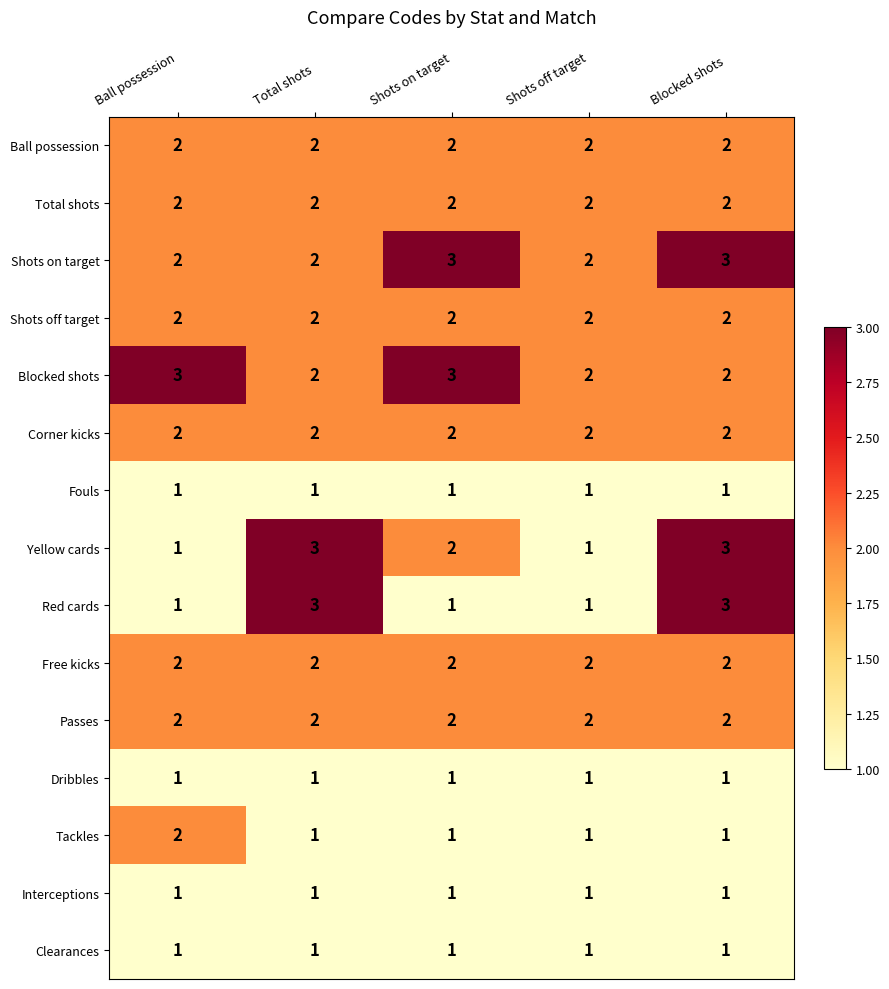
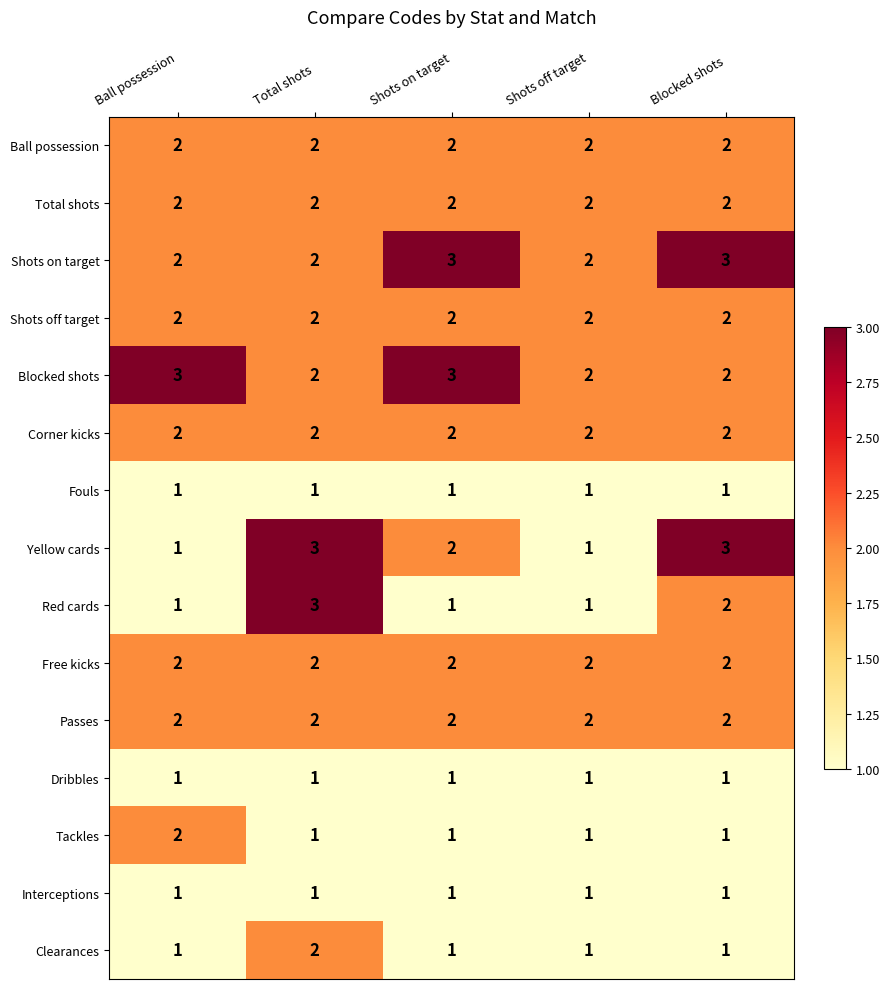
  {
    "Ball possession": {
      "Ball possession": 2,
      "Total shots": 2,
      "Shots on target": 2,
      "Shots off target": 2,
      "Blocked shots": 2
    },
    "Total shots": {
      "Ball possession": 2,
      "Total shots": 2,
      "Shots on target": 2,
      "Shots off target": 2,
      "Blocked shots": 2
    },
    "Shots on target": {
      "Ball possession": 2,
      "Total shots": 2,
      "Shots on target": 3,
      "Shots off target": 2,
      "Blocked shots": 3
    },
    "Shots off target": {
      "Ball possession": 2,
      "Total shots": 2,
      "Shots on target": 2,
      "Shots off target": 2,
      "Blocked shots": 2
    },
    "Blocked shots": {
      "Ball possession": 3,
      "Total shots": 2,
      "Shots on target": 3,
      "Shots off target": 2,
      "Blocked shots": 2
    },
    "Corner kicks": {
      "Ball possession": 2,
      "Total shots": 2,
      "Shots on target": 2,
      "Shots off target": 2,
      "Blocked shots": 2
    },
    "Fouls": {
      "Ball possession": 1,
      "Total shots": 1,
      "Shots on target": 1,
      "Shots off target": 1,
      "Blocked shots": 1
    },
    "Yellow cards": {
      "Ball possession": 1,
      "Total shots": 3,
      "Shots on target": 2,
      "Shots off target": 1,
      "Blocked shots": 3
    },
    "Red cards": {
      "Ball possession": 1,
      "Total shots": 3,
      "Shots on target": 1,
      "Shots off target": 1,
-     "Blocked shots": 3
+     "Blocked shots": 2
    },
    "Free kicks": {
      "Ball possession": 2,
      "Total shots": 2,
      "Shots on target": 2,
      "Shots off target": 2,
      "Blocked shots": 2
    },
    "Passes": {
      "Ball possession": 2,
      "Total shots": 2,
      "Shots on target": 2,
      "Shots off target": 2,
      "Blocked shots": 2
    },
    "Dribbles": {
      "Ball possession": 1,
      "Total shots": 1,
      "Shots on target": 1,
      "Shots off target": 1,
      "Blocked shots": 1
    },
    "Tackles": {
      "Ball possession": 2,
      "Total shots": 1,
      "Shots on target": 1,
      "Shots off target": 1,
      "Blocked shots": 1
    },
    "Interceptions": {
      "Ball possession": 1,
      "Total shots": 1,
      "Shots on target": 1,
      "Shots off target": 1,
      "Blocked shots": 1
    },
    "Clearances": {
      "Ball possession": 1,
-     "Total shots": 1,
+     "Total shots": 2,
      "Shots on target": 1,
      "Shots off target": 1,
      "Blocked shots": 1
    }
  }
